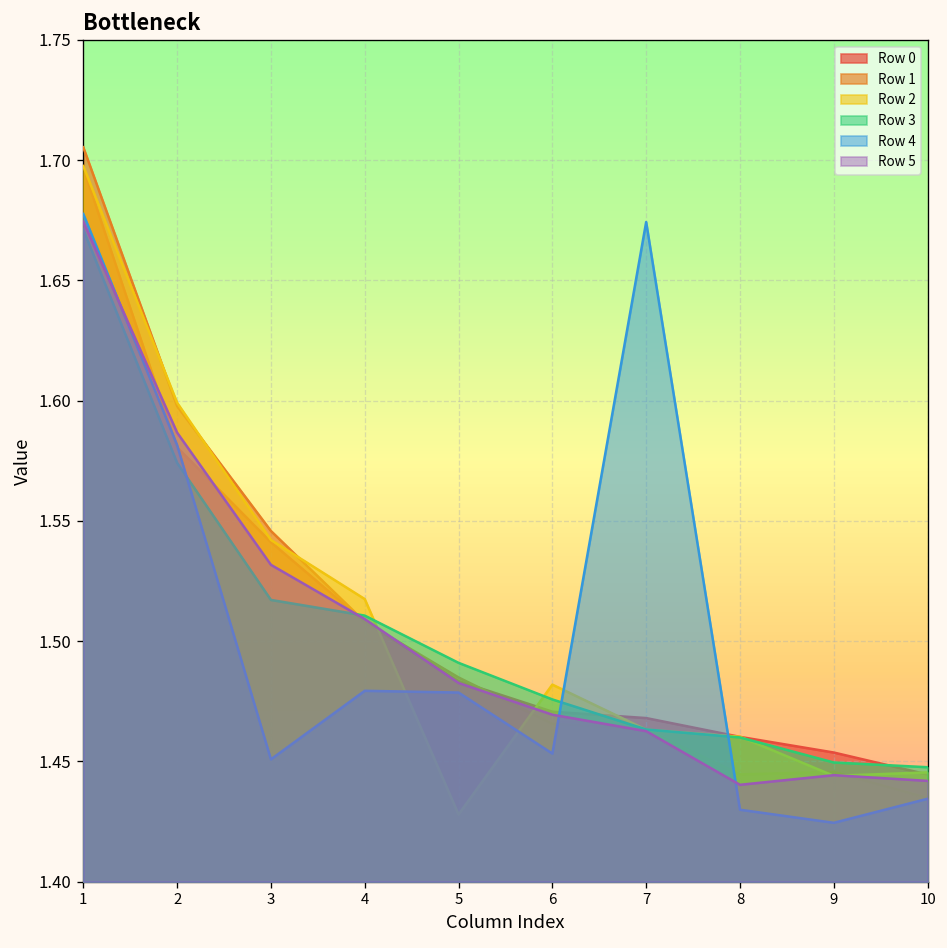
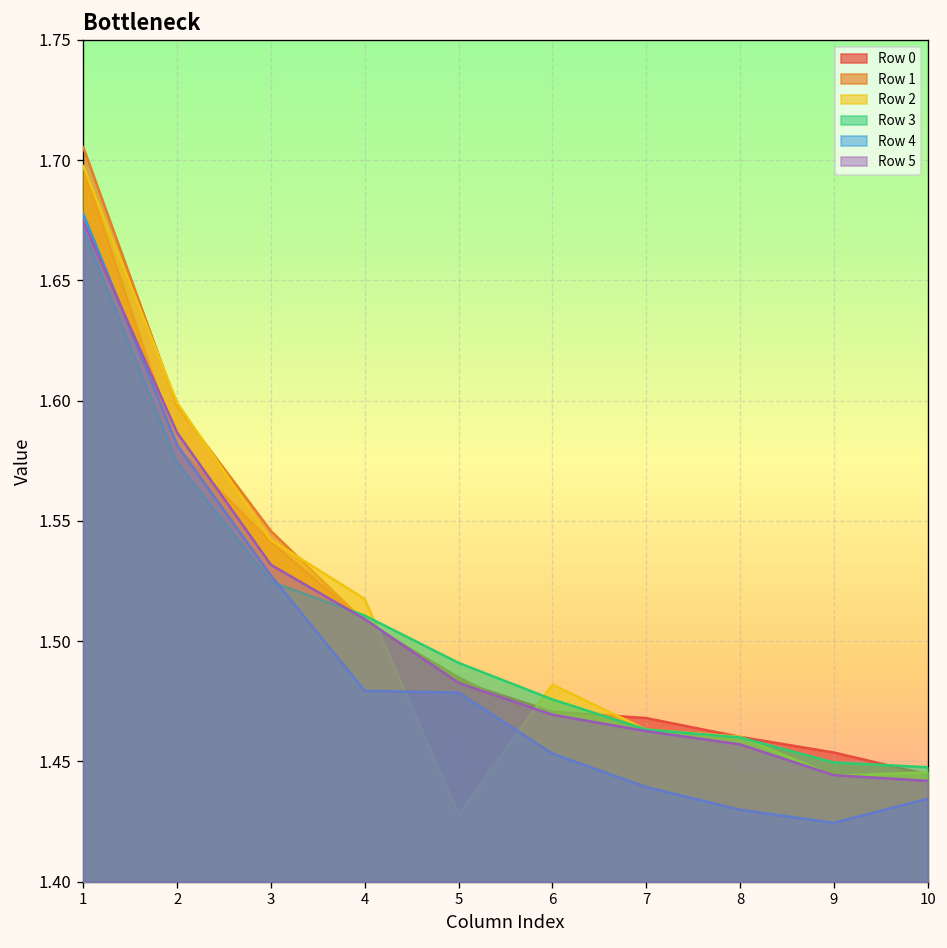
  {
    "Row 2": {
      "2": 1.599,
      "4": 1.518,
      "5": 1.428,
      "6": 1.482
    },
    "Row 3": {
      "1": 1.671,
      "2": 1.574,
-     "3": 1.517,
+     "3": 1.525,
      "4": 1.511,
      "5": 1.491,
      "6": 1.476,
      "9": 1.450,
      "10": 1.448
    },
    "Row 4": {
      "1": 1.678,
-     "3": 1.451,
+     "3": 1.527,
      "4": 1.479,
      "5": 1.479,
      "6": 1.453,
-     "7": 1.674,
+     "7": 1.439,
      "8": 1.430,
      "9": 1.424
    },
    "Row 5": {
      "1": 1.674,
      "2": 1.587,
      "3": 1.532,
-     "8": 1.440,
+     "8": 1.457,
      "10": 1.442
    }
  }
